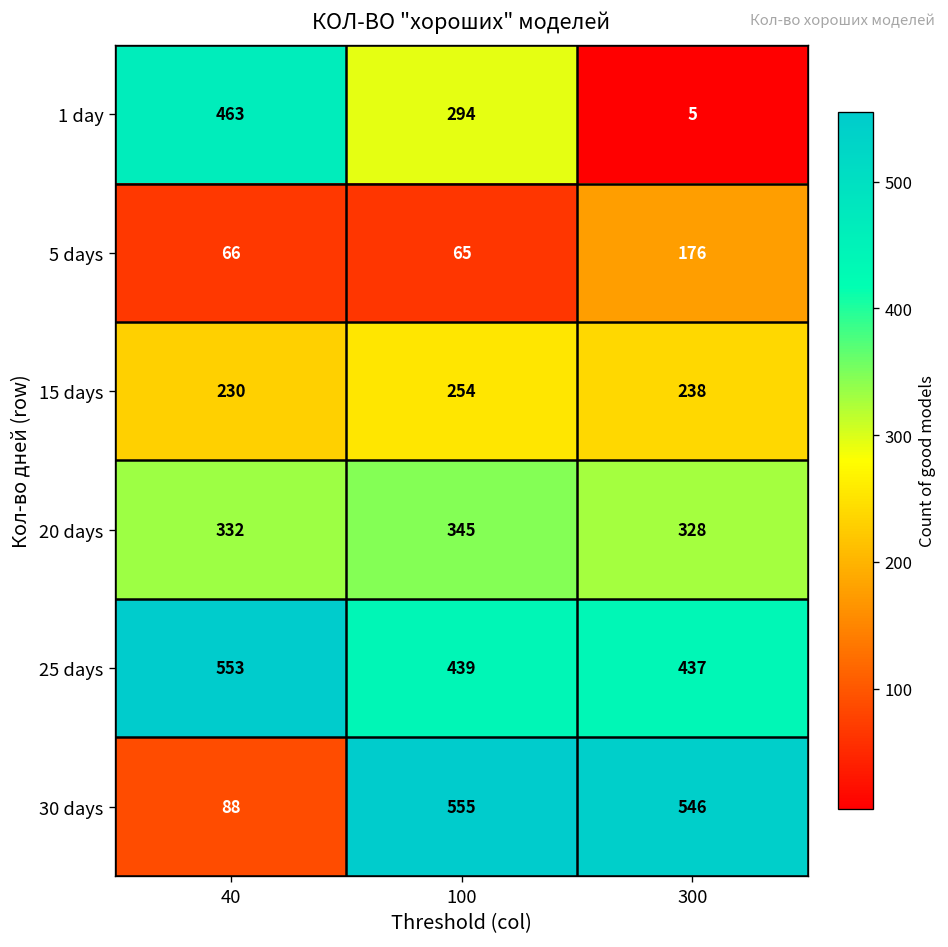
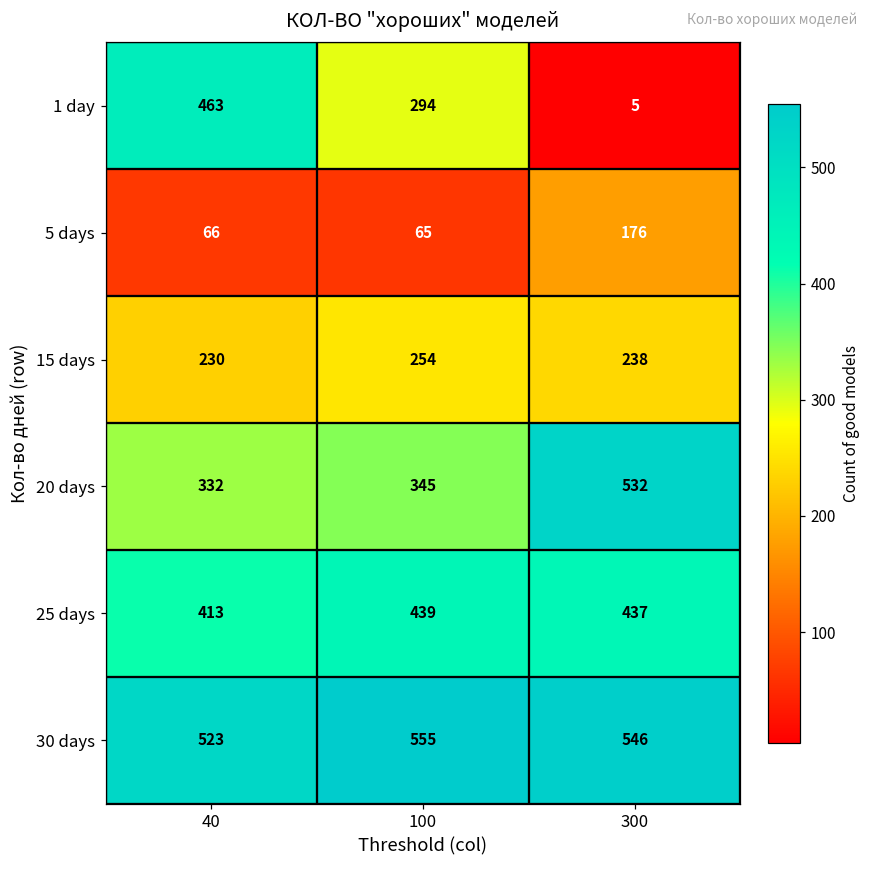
  {
    "1 day": {
      "40": 463,
      "100": 294,
      "300": 5
    },
    "5 days": {
      "40": 66,
      "100": 65,
      "300": 176
    },
    "15 days": {
      "40": 230,
      "100": 254,
      "300": 238
    },
    "20 days": {
      "40": 332,
      "100": 345,
-     "300": 328
+     "300": 532
    },
    "25 days": {
-     "40": 553,
+     "40": 413,
      "100": 439,
      "300": 437
    },
    "30 days": {
-     "40": 88,
+     "40": 523,
      "100": 555,
      "300": 546
    }
  }
